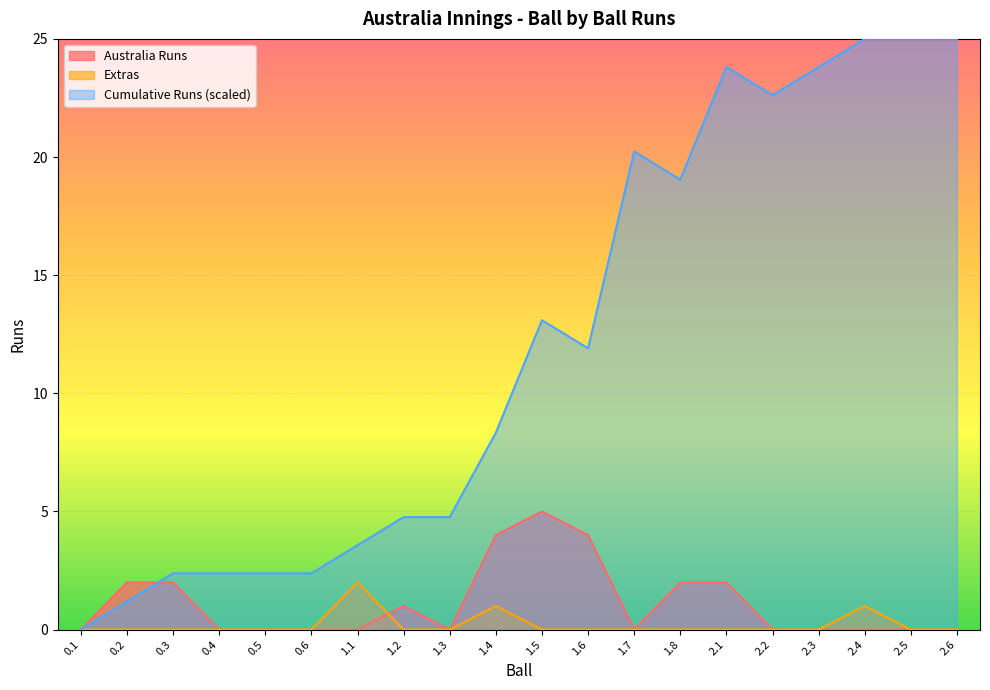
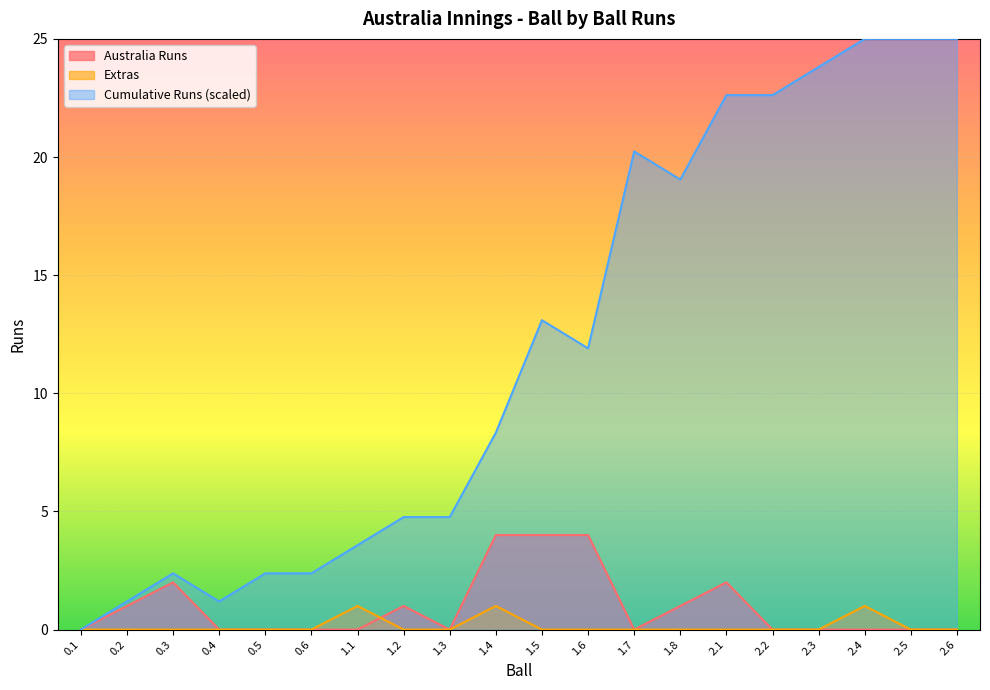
  {
    "Australia Runs": {
-     "0.2": 2,
+     "0.2": 1,
      "0.3": 2,
      "1.1": 0,
      "1.2": 1,
      "1.4": 4,
-     "1.5": 5,
+     "1.5": 4,
      "1.6": 4,
-     "1.8": 2,
+     "1.8": 1,
      "2.1": 2,
      "2.4": 0
    },
    "Extras": {
      "0.2": 0,
      "0.3": 0,
-     "1.1": 2,
+     "1.1": 1,
      "1.2": 0,
      "1.4": 1,
      "1.5": 0,
      "1.6": 0,
      "1.8": 0,
      "2.1": 0,
      "2.4": 1
    },
    "Cumulative Runs (scaled)": {
      "0.2": 1.2,
      "0.3": 2.4,
-     "0.4": 2.4,
+     "0.4": 1.2,
      "0.5": 2.4,
      "0.6": 2.4,
      "1.1": 3.6,
      "1.2": 4.8,
      "1.3": 4.8,
      "1.4": 8.3,
      "1.5": 13.1,
      "1.6": 11.9,
      "1.7": 20.2,
      "1.8": 19.0,
-     "2.1": 23.8,
+     "2.1": 22.6,
      "2.2": 22.6,
      "2.3": 23.8,
      "2.4": 25.0,
      "2.5": 25.0,
      "2.6": 25.0
    }
  }
